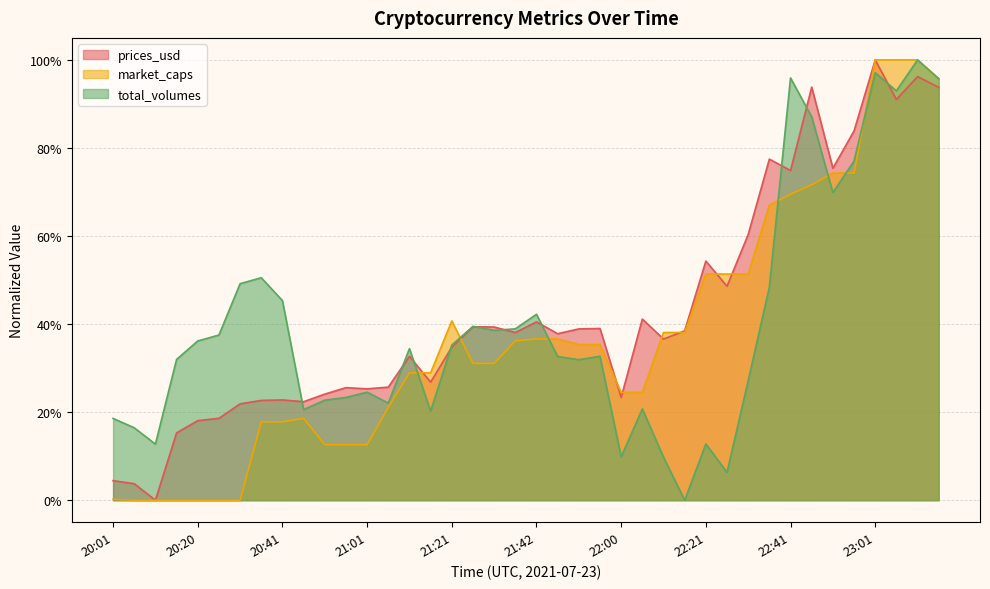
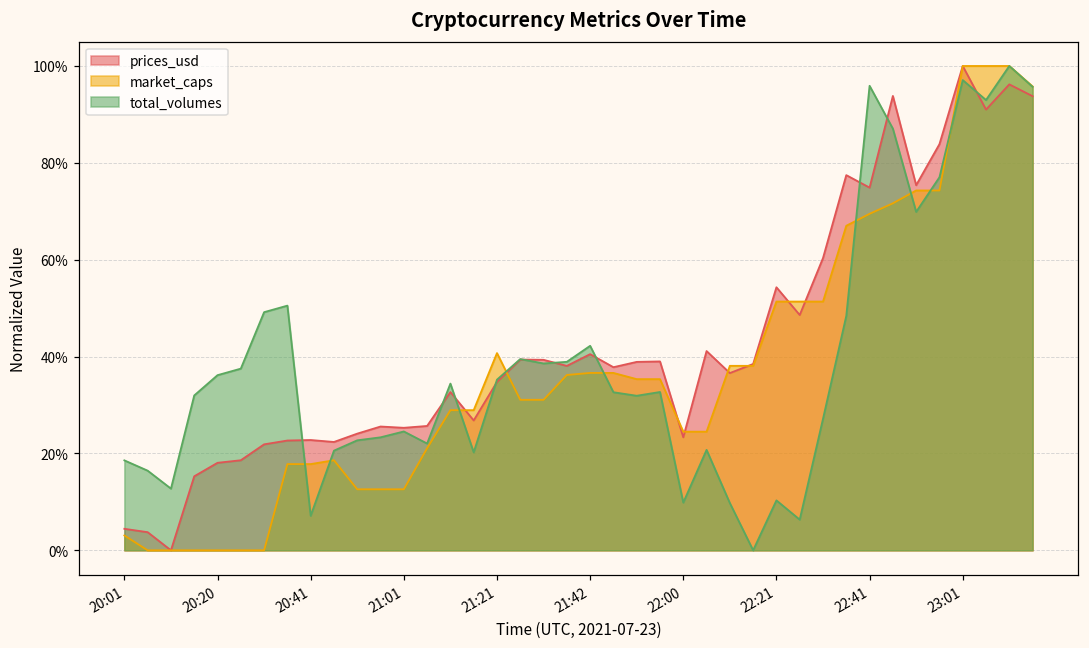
  {
    "prices_usd": {
      "20:01": "4%",
      "20:20": "18%",
      "20:41": "23%",
      "21:01": "25%",
      "21:42": "41%",
      "22:00": "23%",
      "22:21": "54%",
      "22:41": "75%"
    },
    "market_caps": {
-     "20:01": "0%",
+     "20:01": "3%",
      "20:20": "0%",
      "20:41": "18%",
      "21:01": "13%",
      "21:21": "41%",
      "21:42": "37%",
      "22:00": "24%",
      "22:21": "51%",
      "22:41": "69%"
    },
    "total_volumes": {
      "20:01": "19%",
      "20:20": "36%",
-     "20:41": "45%",
+     "20:41": "7%",
      "21:01": "25%",
      "21:42": "42%",
      "22:00": "10%",
-     "22:21": "13%",
+     "22:21": "10%",
      "22:41": "96%",
      "23:01": "97%"
    }
  }
